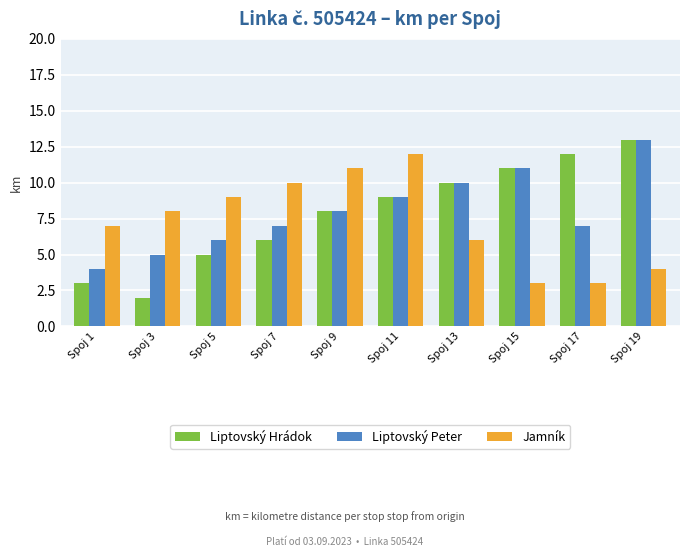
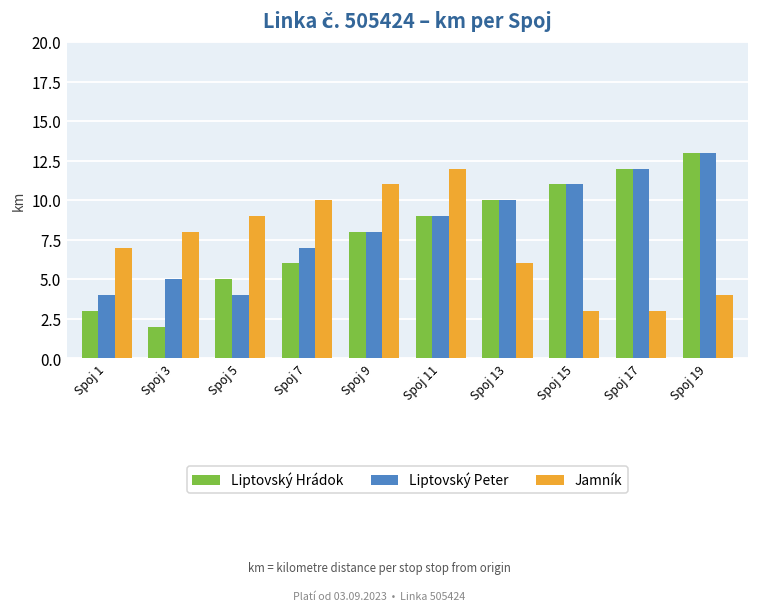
  {
    "Liptovský Hrádok": {
      "Spoj 1": 3,
      "Spoj 3": 2,
      "Spoj 5": 5,
      "Spoj 7": 6,
      "Spoj 9": 8,
      "Spoj 11": 9,
      "Spoj 13": 10,
      "Spoj 15": 11,
      "Spoj 17": 12,
      "Spoj 19": 13
    },
    "Liptovský Peter": {
      "Spoj 1": 4,
      "Spoj 3": 5,
-     "Spoj 5": 6,
+     "Spoj 5": 4,
      "Spoj 7": 7,
      "Spoj 9": 8,
      "Spoj 11": 9,
      "Spoj 13": 10,
      "Spoj 15": 11,
-     "Spoj 17": 7,
+     "Spoj 17": 12,
      "Spoj 19": 13
    },
    "Jamník": {
      "Spoj 1": 7,
      "Spoj 3": 8,
      "Spoj 5": 9,
      "Spoj 7": 10,
      "Spoj 9": 11,
      "Spoj 11": 12,
      "Spoj 13": 6,
      "Spoj 15": 3,
      "Spoj 17": 3,
      "Spoj 19": 4
    }
  }
